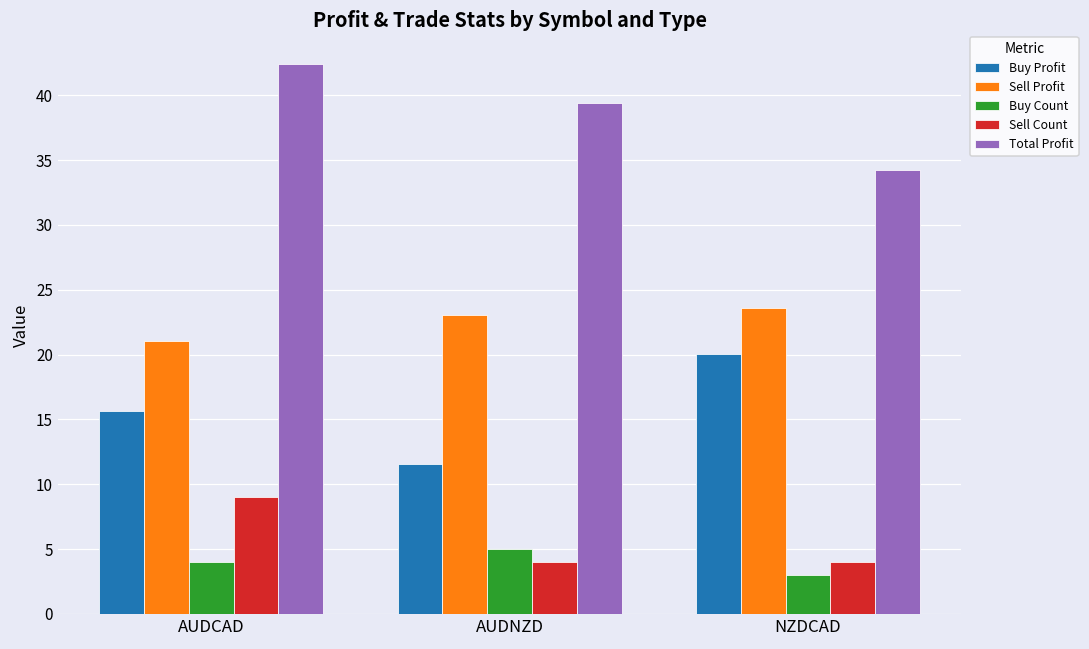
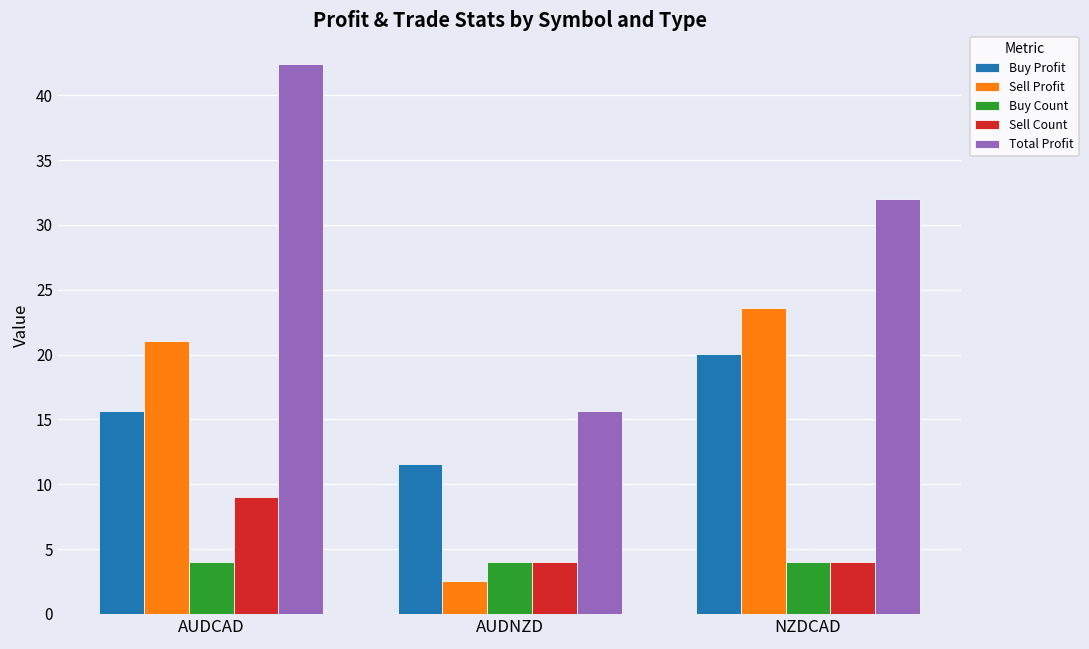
  {
    "Buy Profit": {
      "AUDCAD": 15.7,
      "AUDNZD": 11.6,
      "NZDCAD": 20.1
    },
    "Sell Profit": {
      "AUDCAD": 21.0,
-     "AUDNZD": 23.1,
+     "AUDNZD": 2.5,
      "NZDCAD": 23.6
    },
    "Buy Count": {
      "AUDCAD": 4,
-     "AUDNZD": 5,
-     "NZDCAD": 3
+     "AUDNZD": 4,
+     "NZDCAD": 4
    },
    "Sell Count": {
      "AUDCAD": 9.0,
      "AUDNZD": 4.0,
      "NZDCAD": 4.0
    },
    "Total Profit": {
      "AUDCAD": 42.4,
-     "AUDNZD": 39.4,
-     "NZDCAD": 34.3
+     "AUDNZD": 15.7,
+     "NZDCAD": 32.0
    }
  }
